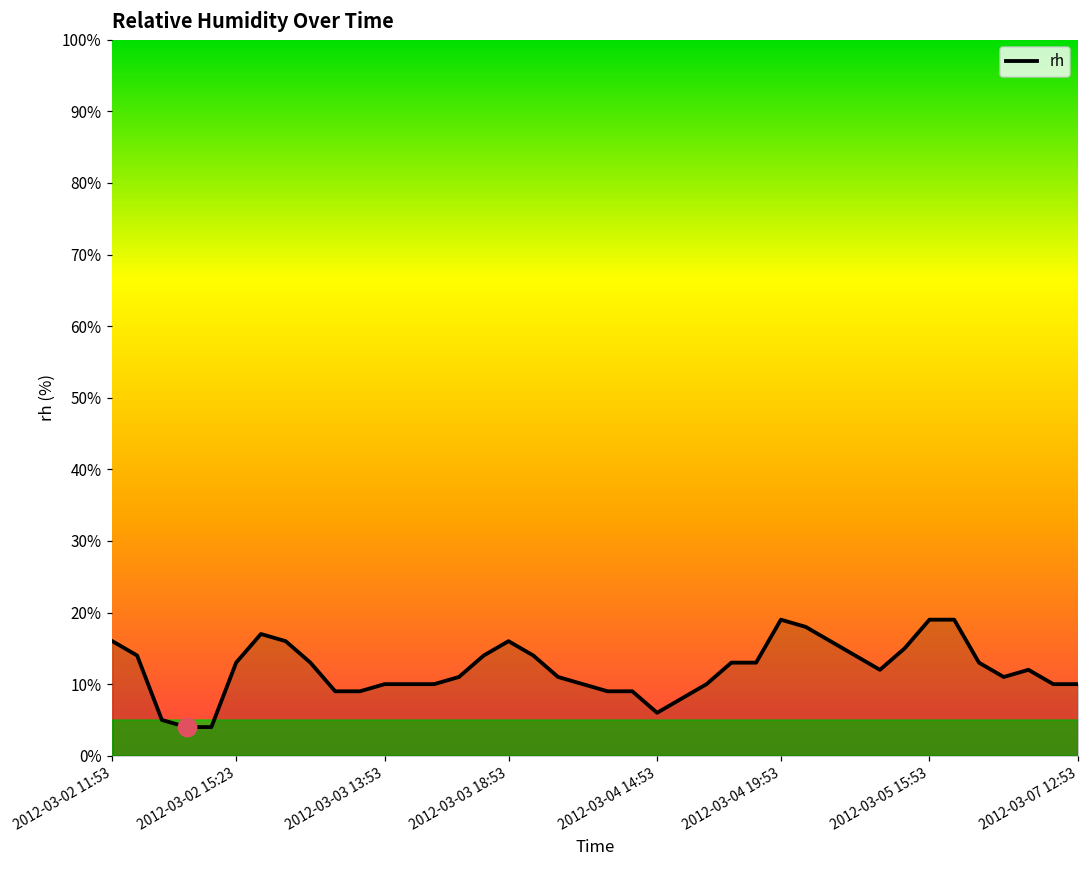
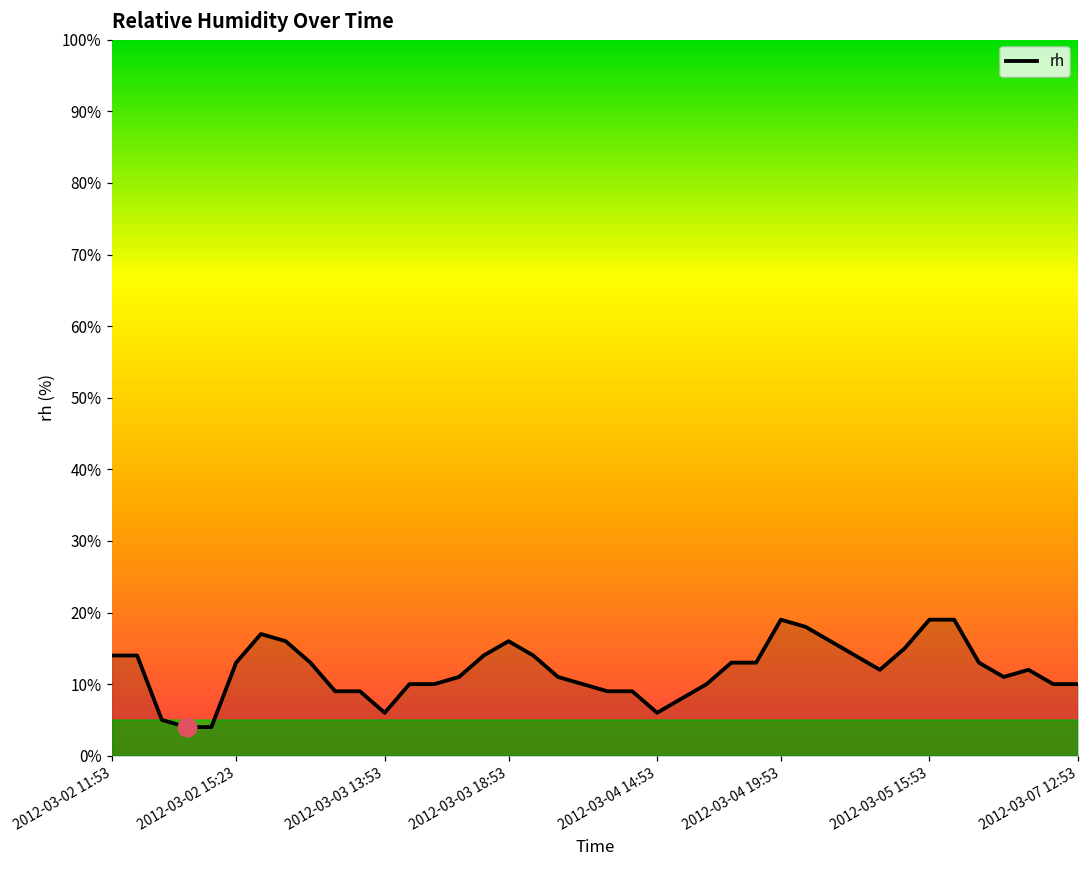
  {
    "rh": {
-     "2012-03-02 11:53": "16%",
+     "2012-03-02 11:53": "14%",
      "2012-03-02 15:23": "13%",
-     "2012-03-03 13:53": "10%",
+     "2012-03-03 13:53": "6%",
      "2012-03-03 18:53": "16%",
      "2012-03-04 14:53": "6%",
      "2012-03-04 19:53": "19%",
      "2012-03-05 15:53": "19%",
      "2012-03-07 12:53": "10%"
    }
  }
